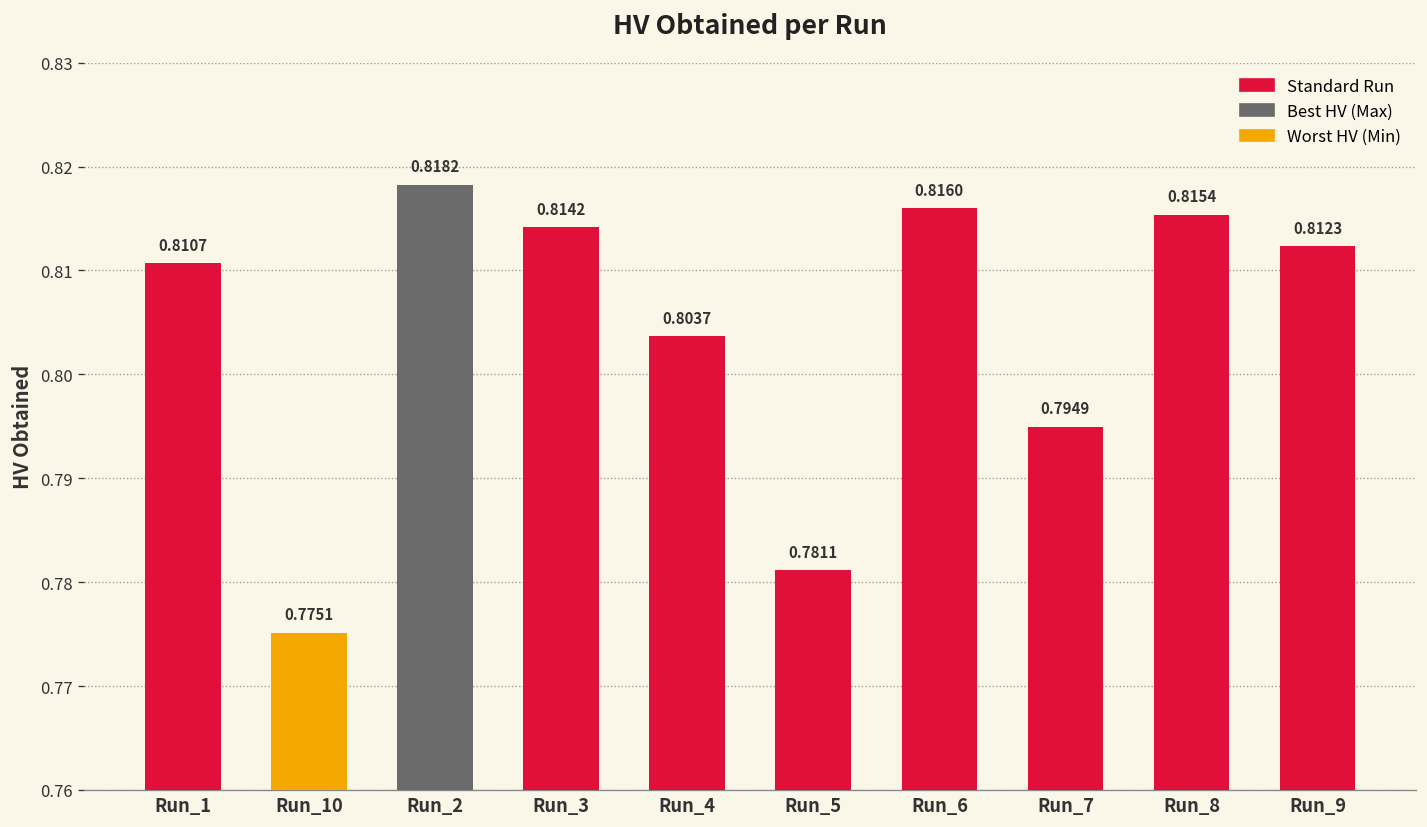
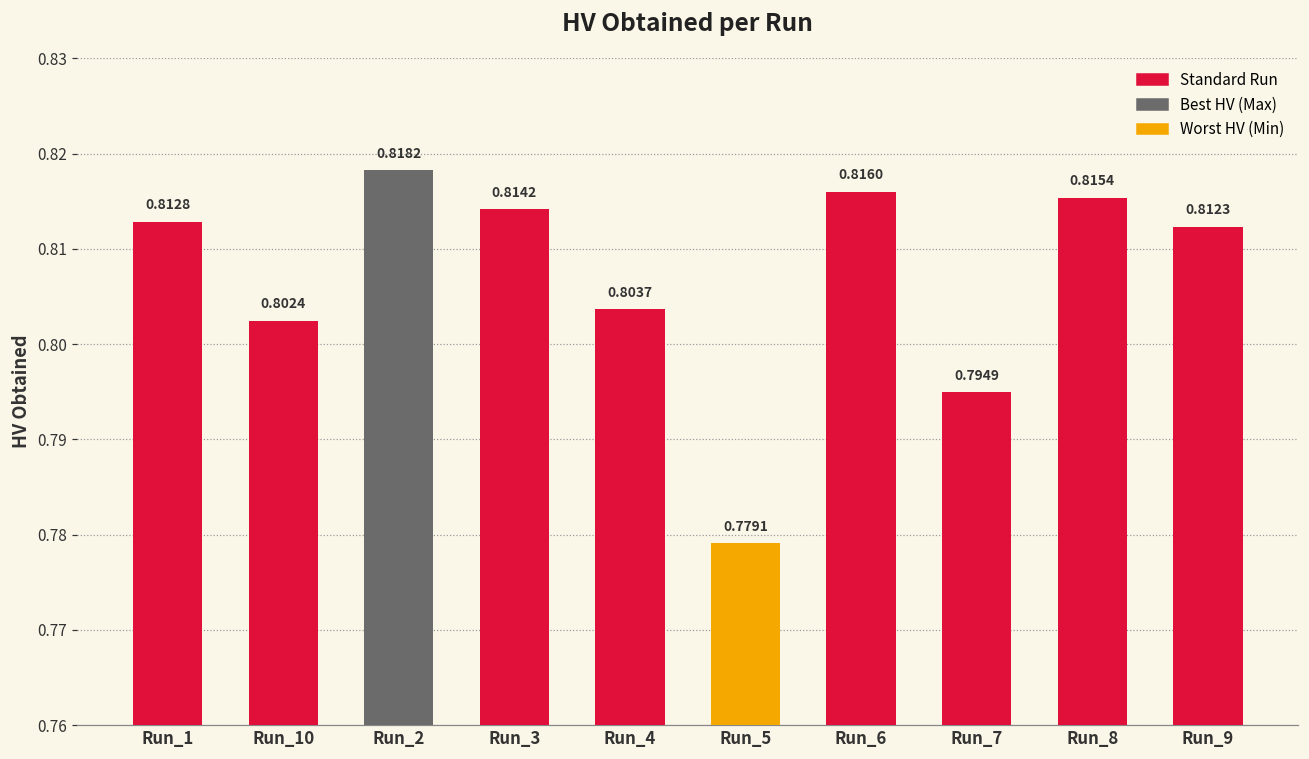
  {
-   "Run_1": 0.8107,
-   "Run_10": 0.7751,
+   "Run_1": 0.8128,
+   "Run_10": 0.8024,
    "Run_2": 0.8182,
    "Run_3": 0.8142,
    "Run_4": 0.8037,
-   "Run_5": 0.7811,
+   "Run_5": 0.7791,
    "Run_6": 0.8160,
    "Run_7": 0.7949,
    "Run_8": 0.8154,
    "Run_9": 0.8123
  }
